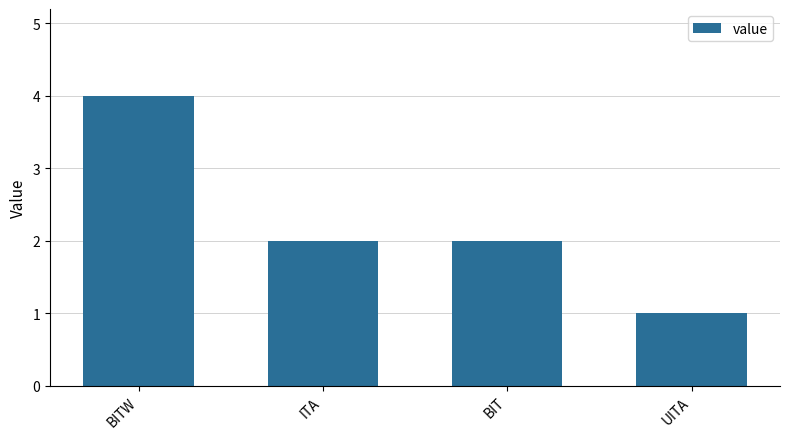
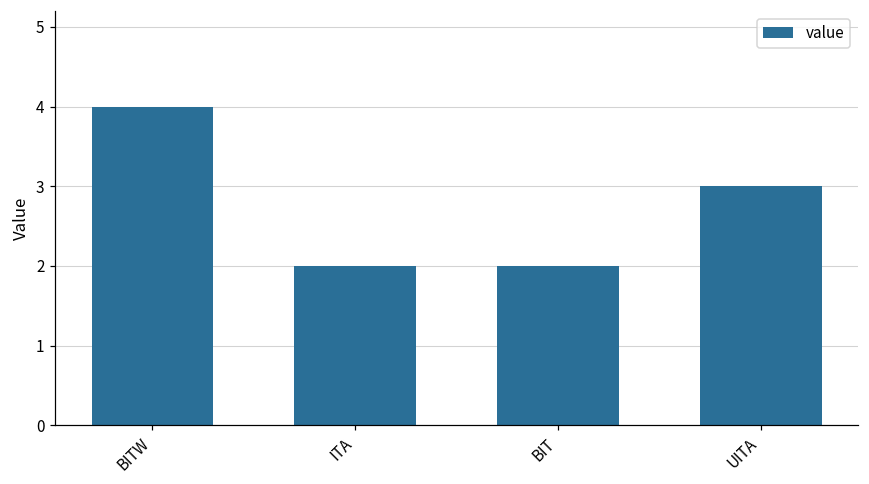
  {
    "BITW": 4,
    "ITA": 2,
    "BIT": 2,
-   "UITA": 1
+   "UITA": 3
  }
